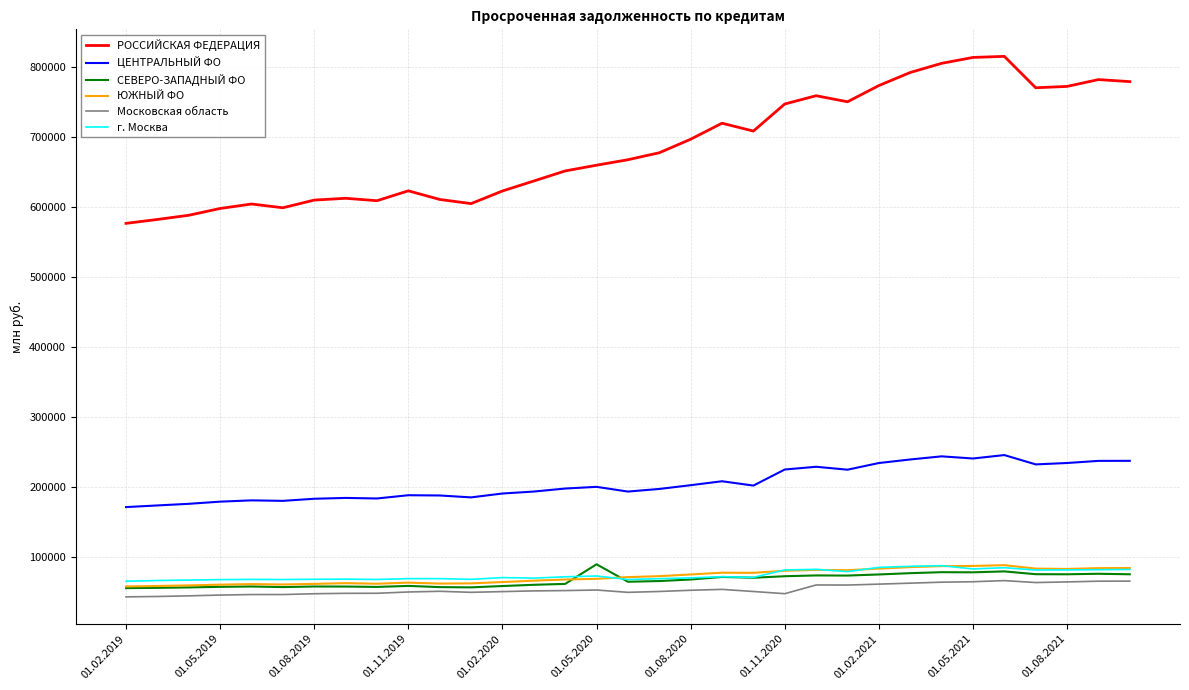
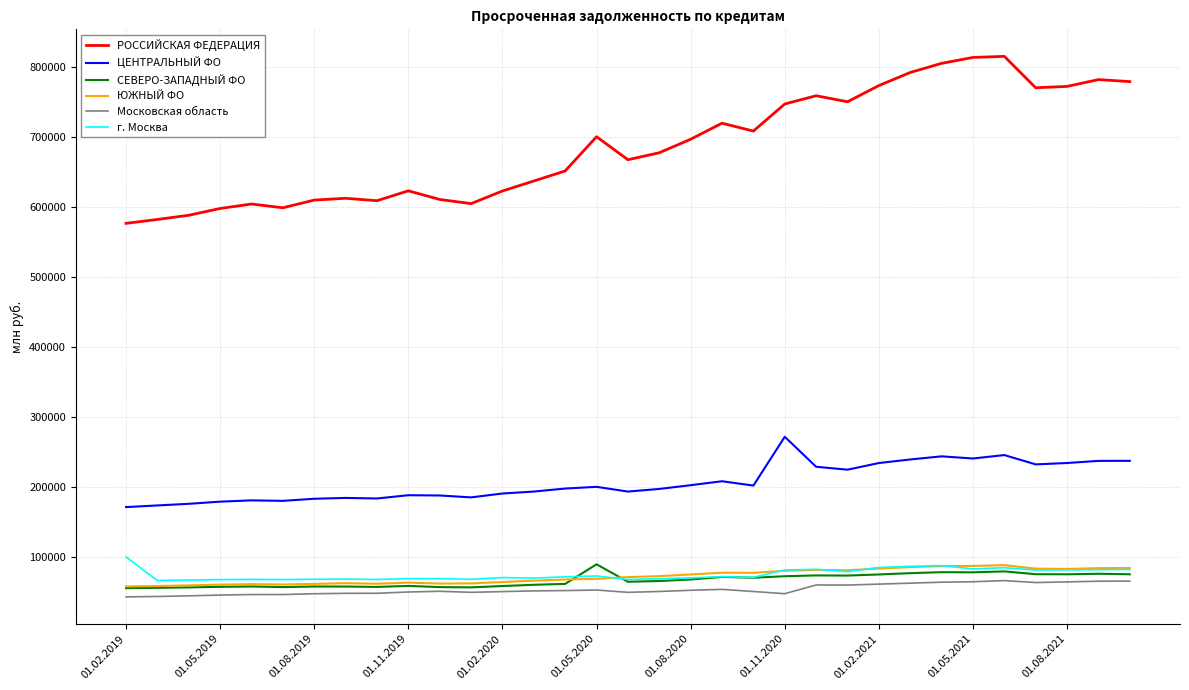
  {
    "РОССИЙСКАЯ ФЕДЕРАЦИЯ": {
      "01.02.2019": 580000,
      "01.05.2019": 600000,
      "01.08.2019": 610000,
      "01.11.2019": 620000,
      "01.02.2020": 620000,
-     "01.05.2020": 660000,
+     "01.05.2020": 700000,
      "01.08.2020": 700000,
      "01.11.2020": 750000,
      "01.02.2021": 770000,
      "01.05.2021": 810000,
      "01.08.2021": 770000
    },
    "ЦЕНТРАЛЬНЫЙ ФО": {
      "01.02.2019": 170000,
      "01.05.2019": 180000,
      "01.08.2019": 180000,
      "01.11.2019": 190000,
      "01.02.2020": 190000,
      "01.05.2020": 200000,
      "01.08.2020": 200000,
-     "01.11.2020": 230000,
+     "01.11.2020": 270000,
      "01.02.2021": 230000,
      "01.05.2021": 240000,
      "01.08.2021": 230000
    },
    "СЕВЕРО-ЗАПАДНЫЙ ФО": {
      "01.08.2019": 60000,
      "01.11.2019": 60000,
      "01.02.2020": 60000,
      "01.05.2020": 90000,
      "01.11.2020": 70000,
      "01.02.2021": 80000,
      "01.05.2021": 80000,
      "01.08.2021": 80000
    },
    "ЮЖНЫЙ ФО": {
      "01.08.2019": 60000,
      "01.11.2019": 60000,
      "01.02.2020": 60000,
      "01.05.2020": 70000,
      "01.08.2020": 80000,
      "01.05.2021": 90000
    },
    "Московская область": {
      "01.02.2019": 40000,
      "01.05.2019": 50000,
      "01.08.2019": 50000,
      "01.11.2019": 50000,
      "01.02.2020": 50000,
      "01.05.2020": 50000,
      "01.08.2020": 50000,
      "01.11.2020": 50000,
      "01.02.2021": 60000,
      "01.05.2021": 60000,
      "01.08.2021": 60000
    },
    "г. Москва": {
-     "01.02.2019": 70000,
+     "01.02.2019": 100000,
      "01.05.2019": 70000,
      "01.08.2019": 70000,
      "01.11.2019": 70000,
      "01.02.2020": 70000,
      "01.05.2020": 70000,
      "01.05.2021": 80000
    }
  }
